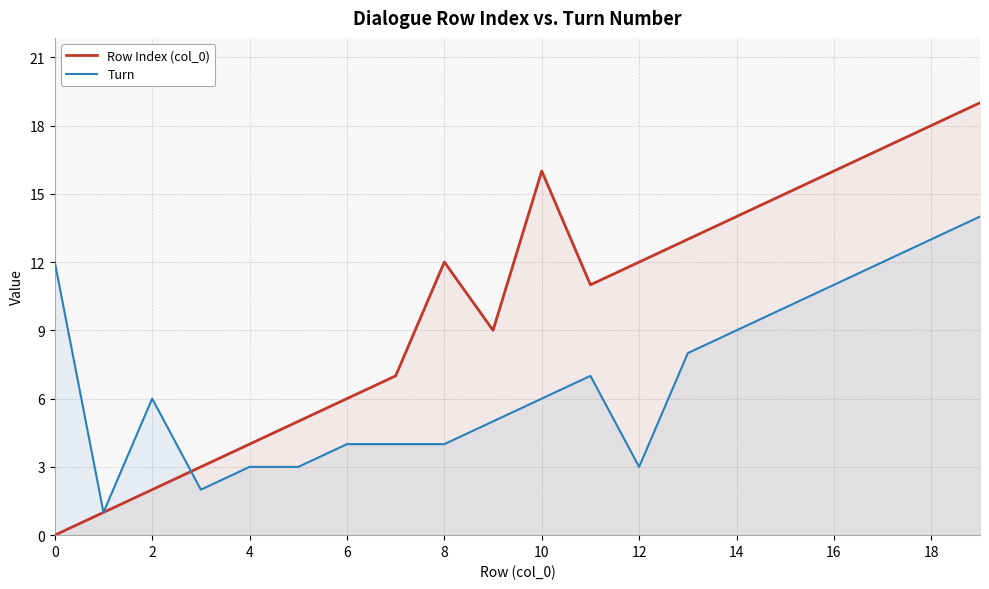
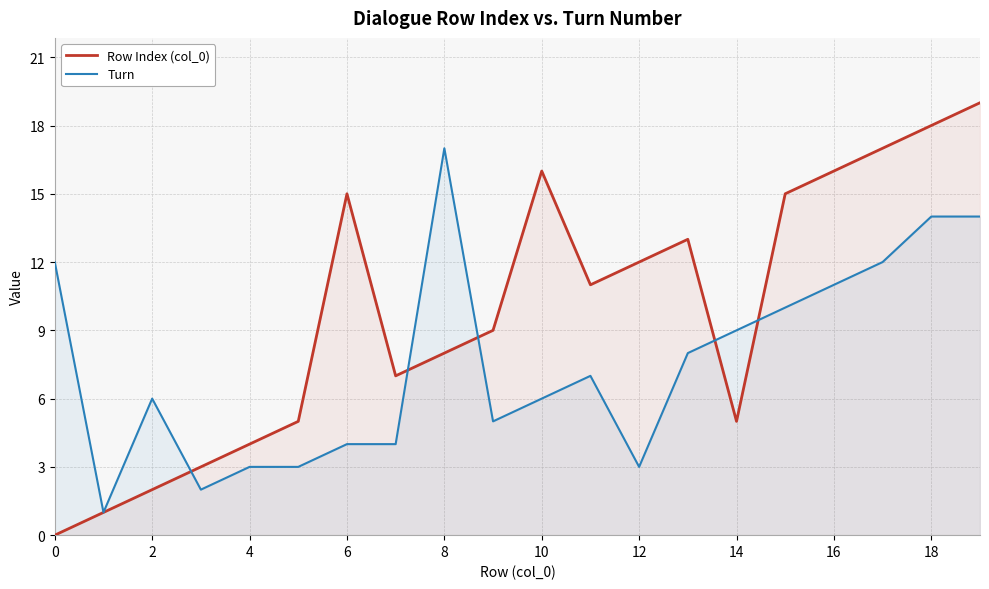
  {
    "Row Index (col_0)": {
      "0": 0,
      "2": 2,
      "4": 4,
-     "6": 6,
-     "8": 12,
+     "6": 15,
+     "8": 8,
      "10": 16,
      "12": 12,
-     "14": 14,
+     "14": 5,
      "16": 16,
      "18": 18
    },
    "Turn": {
      "0": 12,
      "2": 6,
      "4": 3,
      "6": 4,
-     "8": 4,
+     "8": 17,
      "10": 6,
      "12": 3,
      "14": 9,
      "16": 11,
-     "18": 13
+     "18": 14
    }
  }
